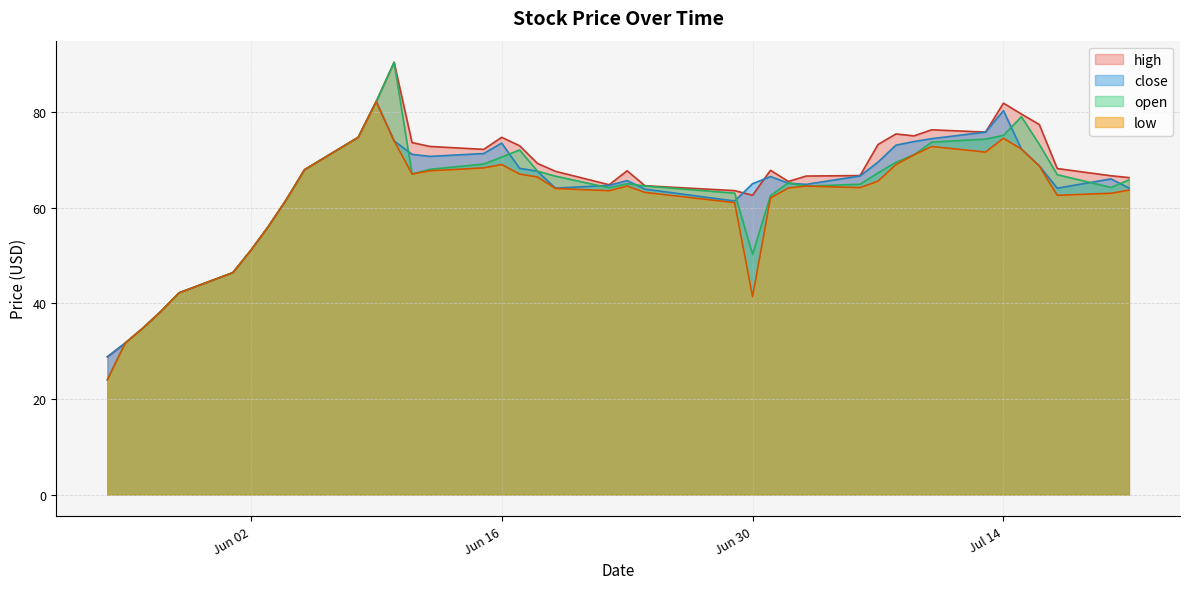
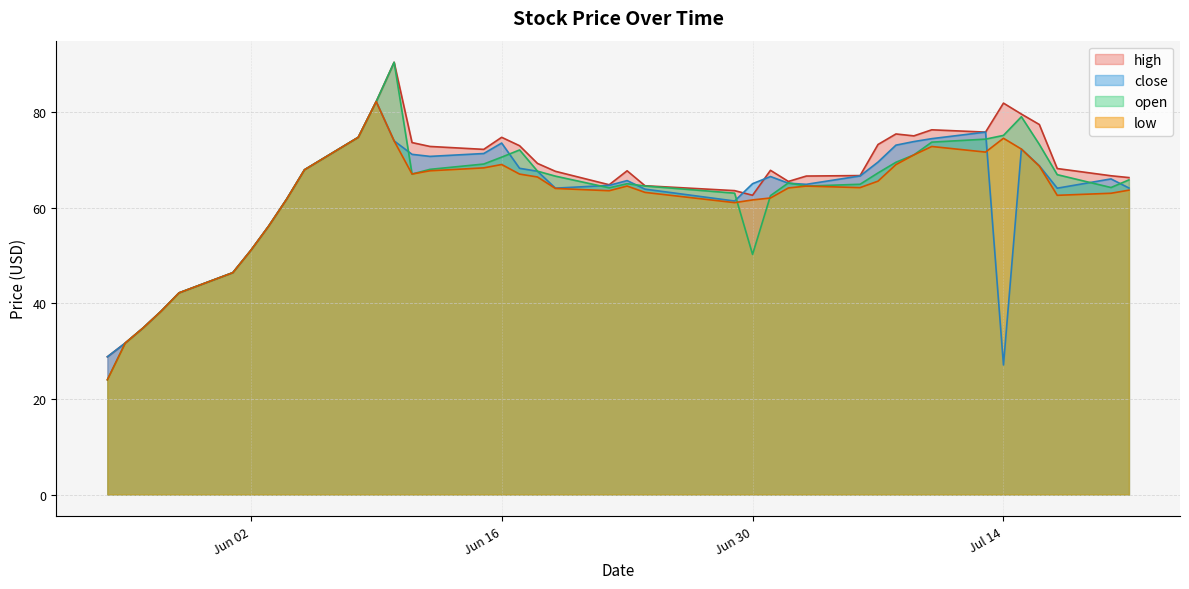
  {
    "high": {
      "Jun 16": 75,
      "Jun 30": 63,
      "Jul 14": 82
    },
    "close": {
      "Jun 16": 74,
      "Jun 30": 65,
-     "Jul 14": 80
+     "Jul 14": 27
    },
    "open": {
      "Jun 16": 71,
      "Jun 30": 50,
      "Jul 14": 75
    },
    "low": {
      "Jun 16": 69,
-     "Jun 30": 41,
+     "Jun 30": 62,
      "Jul 14": 75
    }
  }
